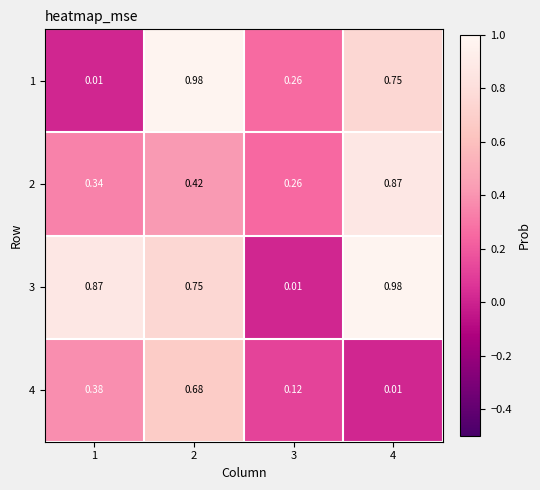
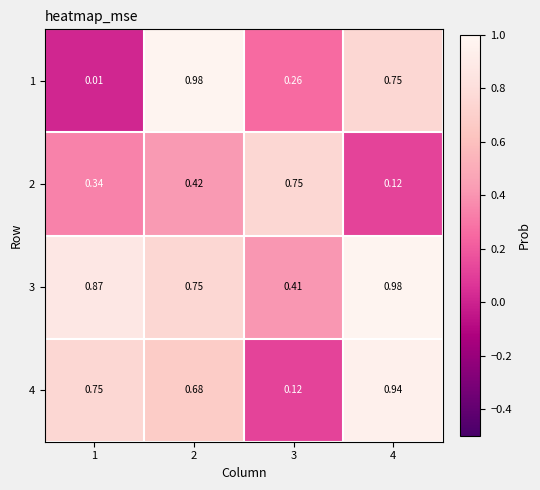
  {
    "1": {
      "1": 0.01,
      "2": 0.98,
      "3": 0.26,
      "4": 0.75
    },
    "2": {
      "1": 0.34,
      "2": 0.42,
-     "3": 0.26,
-     "4": 0.87
+     "3": 0.75,
+     "4": 0.12
    },
    "3": {
      "1": 0.87,
      "2": 0.75,
-     "3": 0.01,
+     "3": 0.41,
      "4": 0.98
    },
    "4": {
-     "1": 0.38,
+     "1": 0.75,
      "2": 0.68,
      "3": 0.12,
-     "4": 0.01
+     "4": 0.94
    }
  }
